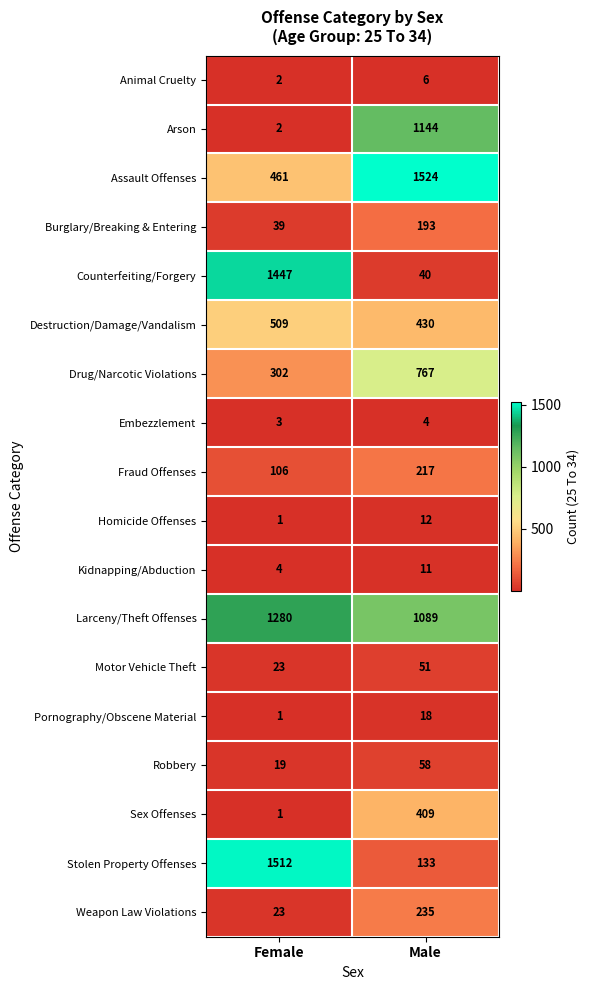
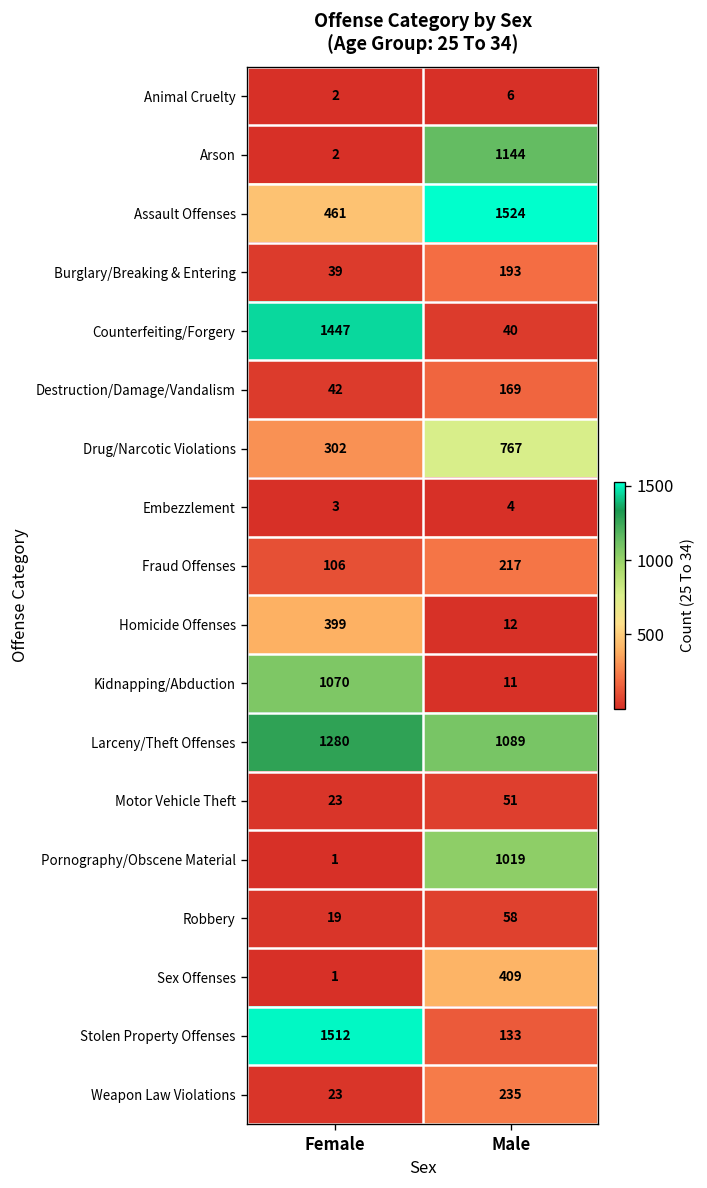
  {
    "Animal Cruelty": {
      "Female": 2,
      "Male": 6
    },
    "Arson": {
      "Female": 2,
      "Male": 1144
    },
    "Assault Offenses": {
      "Female": 461,
      "Male": 1524
    },
    "Burglary/Breaking & Entering": {
      "Female": 39,
      "Male": 193
    },
    "Counterfeiting/Forgery": {
      "Female": 1447,
      "Male": 40
    },
    "Destruction/Damage/Vandalism": {
-     "Female": 509,
-     "Male": 430
+     "Female": 42,
+     "Male": 169
    },
    "Drug/Narcotic Violations": {
      "Female": 302,
      "Male": 767
    },
    "Embezzlement": {
      "Female": 3,
      "Male": 4
    },
    "Fraud Offenses": {
      "Female": 106,
      "Male": 217
    },
    "Homicide Offenses": {
-     "Female": 1,
+     "Female": 399,
      "Male": 12
    },
    "Kidnapping/Abduction": {
-     "Female": 4,
+     "Female": 1070,
      "Male": 11
    },
    "Larceny/Theft Offenses": {
      "Female": 1280,
      "Male": 1089
    },
    "Motor Vehicle Theft": {
      "Female": 23,
      "Male": 51
    },
    "Pornography/Obscene Material": {
      "Female": 1,
-     "Male": 18
+     "Male": 1019
    },
    "Robbery": {
      "Female": 19,
      "Male": 58
    },
    "Sex Offenses": {
      "Female": 1,
      "Male": 409
    },
    "Stolen Property Offenses": {
      "Female": 1512,
      "Male": 133
    },
    "Weapon Law Violations": {
      "Female": 23,
      "Male": 235
    }
  }
